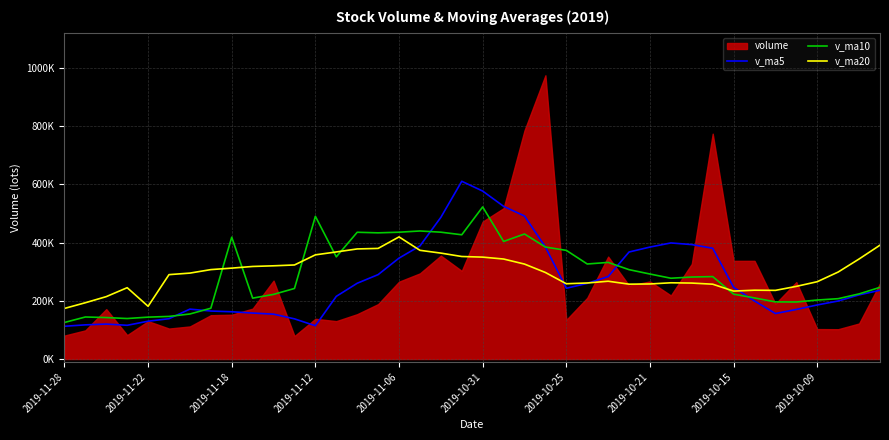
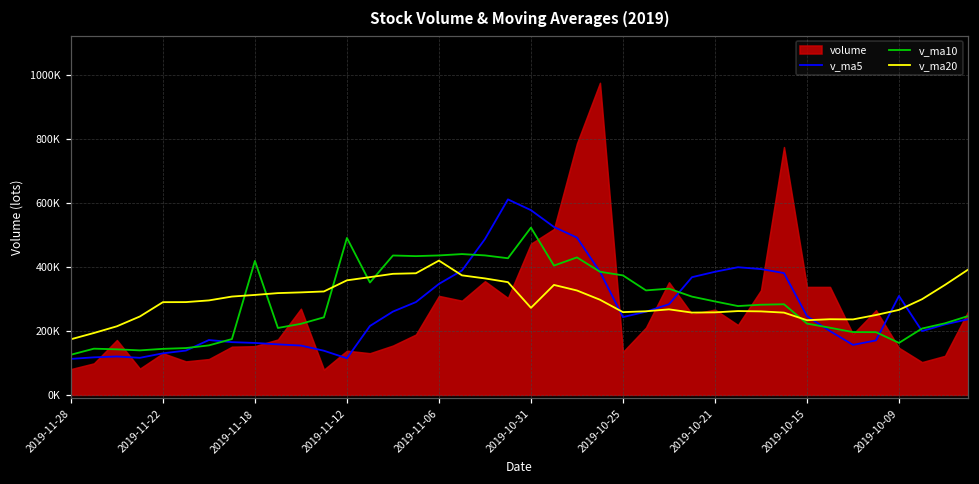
  {
    "v_ma5": {
      "2019-11-28": 110000,
      "2019-11-18": 160000,
      "2019-11-12": 110000,
      "2019-11-06": 350000,
      "2019-10-31": 580000,
      "2019-10-25": 240000,
      "2019-10-21": 380000,
      "2019-10-15": 250000,
-     "2019-10-09": 190000
+     "2019-10-09": 310000
    },
    "volume": {
      "2019-11-28": 80000,
      "2019-11-18": 150000,
      "2019-11-12": 140000,
-     "2019-11-06": 270000,
+     "2019-11-06": 310000,
      "2019-10-31": 470000,
      "2019-10-25": 130000,
      "2019-10-15": 340000,
-     "2019-10-09": 100000
+     "2019-10-09": 150000
    },
    "v_ma10": {
      "2019-11-28": 130000,
      "2019-11-22": 140000,
      "2019-11-18": 420000,
      "2019-11-12": 490000,
      "2019-11-06": 440000,
      "2019-10-31": 520000,
      "2019-10-25": 370000,
      "2019-10-21": 290000,
      "2019-10-15": 220000,
-     "2019-10-09": 200000
+     "2019-10-09": 160000
    },
    "v_ma20": {
      "2019-11-28": 170000,
-     "2019-11-22": 180000,
+     "2019-11-22": 290000,
      "2019-11-18": 310000,
      "2019-11-12": 360000,
      "2019-11-06": 420000,
-     "2019-10-31": 350000,
+     "2019-10-31": 270000,
      "2019-10-25": 260000,
      "2019-10-15": 230000,
      "2019-10-09": 270000
    }
  }
